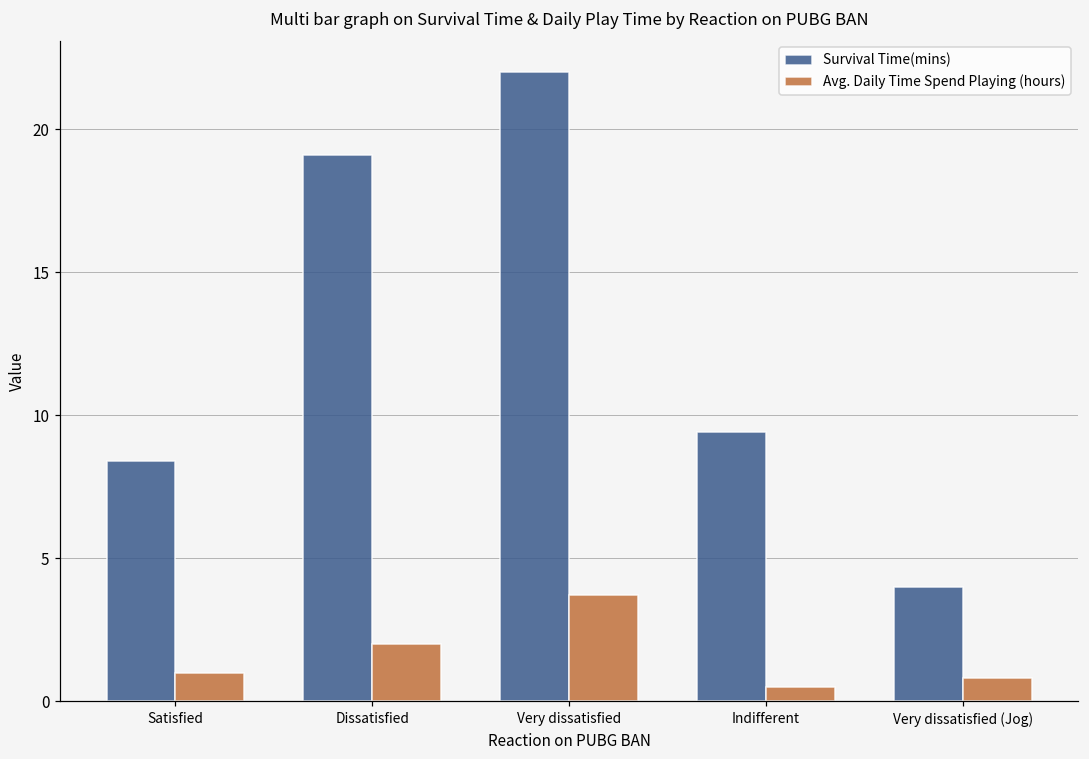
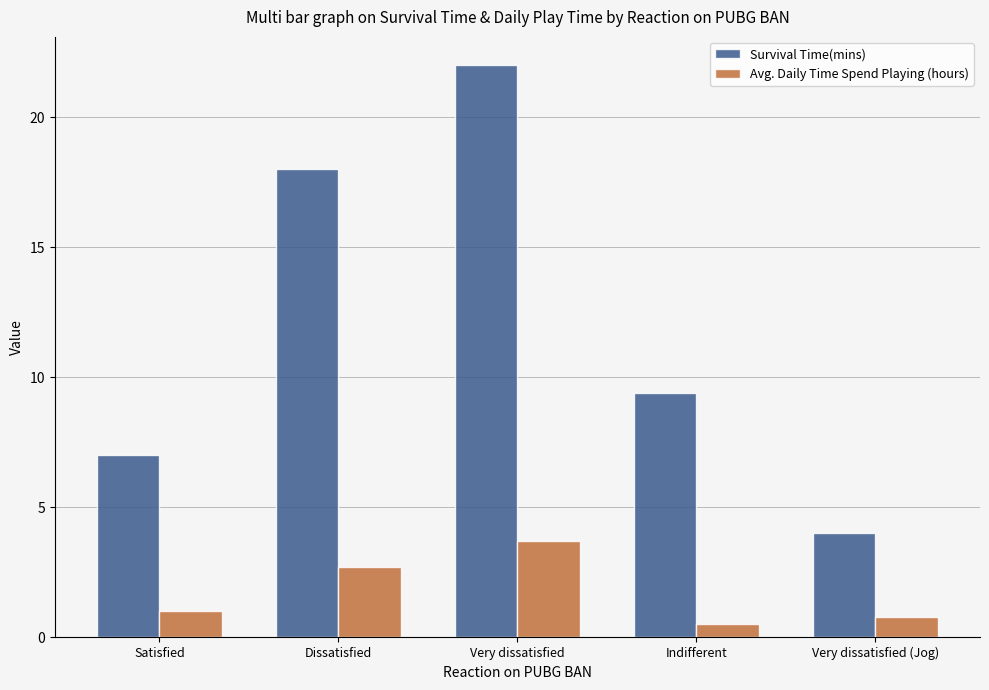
  {
    "Survival Time(mins)": {
-     "Satisfied": 8.4,
-     "Dissatisfied": 19.1,
+     "Satisfied": 7.0,
+     "Dissatisfied": 18.0,
      "Very dissatisfied": 22.0,
      "Indifferent": 9.4,
      "Very dissatisfied (Jog)": 4.0
    },
    "Avg. Daily Time Spend Playing (hours)": {
      "Satisfied": 1.0,
-     "Dissatisfied": 2.0,
+     "Dissatisfied": 2.7,
      "Very dissatisfied": 3.7,
      "Indifferent": 0.5,
      "Very dissatisfied (Jog)": 0.8
    }
  }
